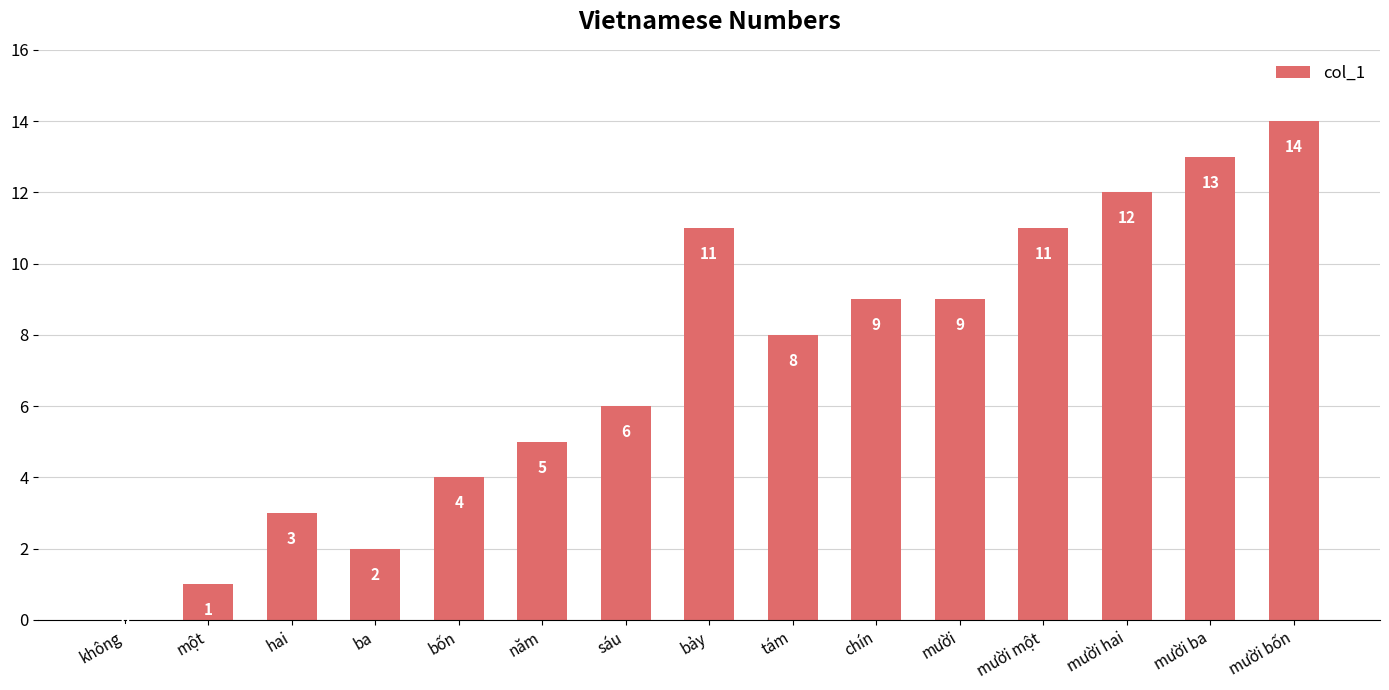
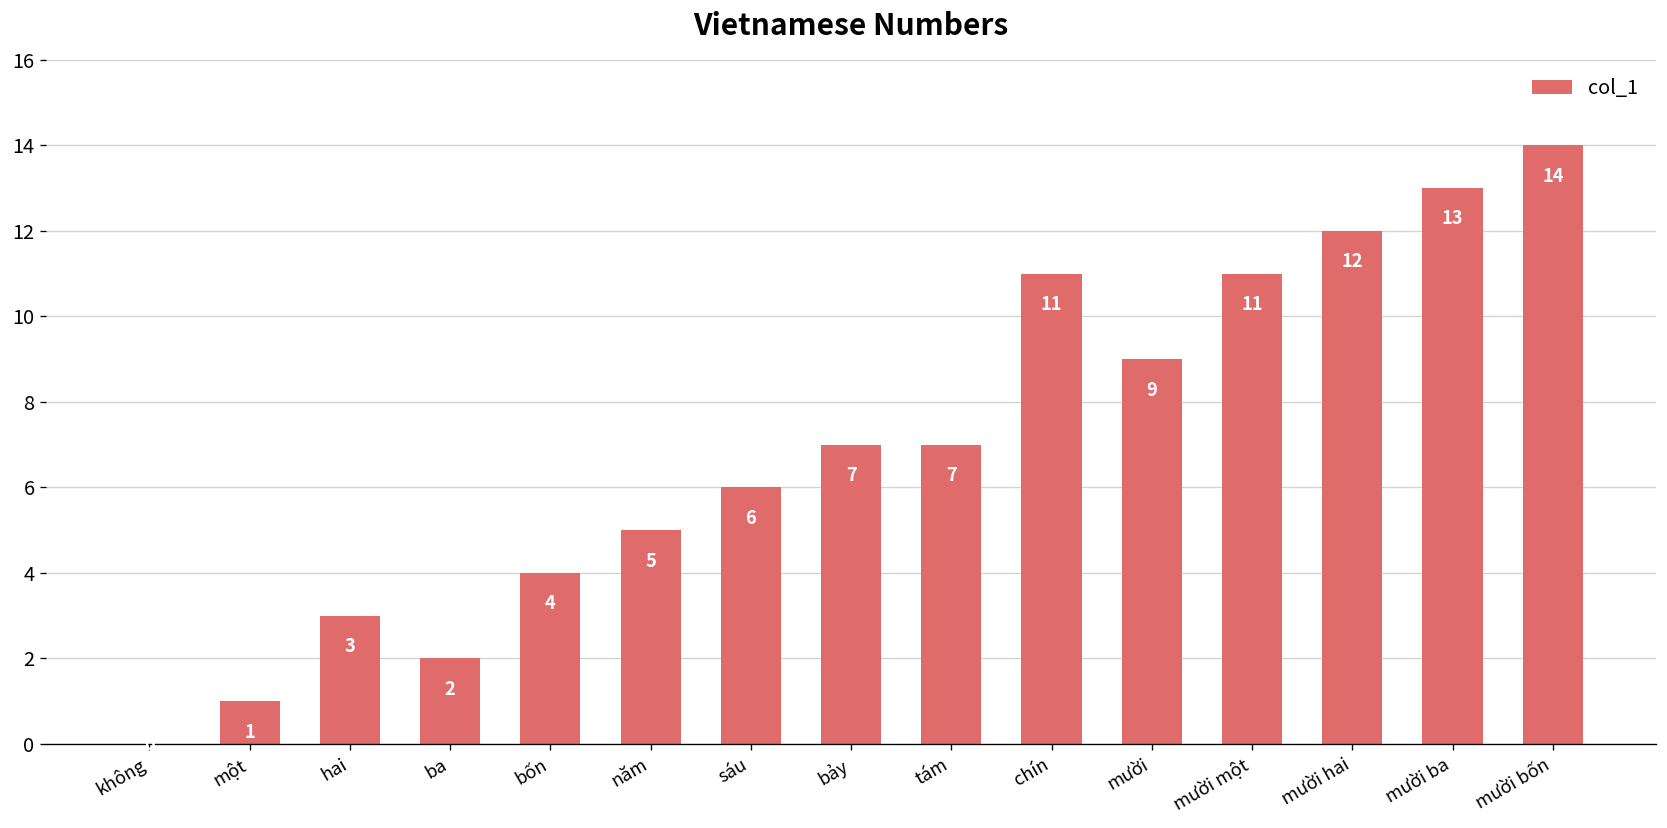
  {
    "một": 1,
    "hai": 3,
    "ba": 2,
    "bốn": 4,
    "năm": 5,
    "sáu": 6,
-   "bảy": 11,
-   "tám": 8,
-   "chín": 9,
+   "bảy": 7,
+   "tám": 7,
+   "chín": 11,
    "mười": 9,
    "mười một": 11,
    "mười hai": 12,
    "mười ba": 13,
    "mười bốn": 14
  }
